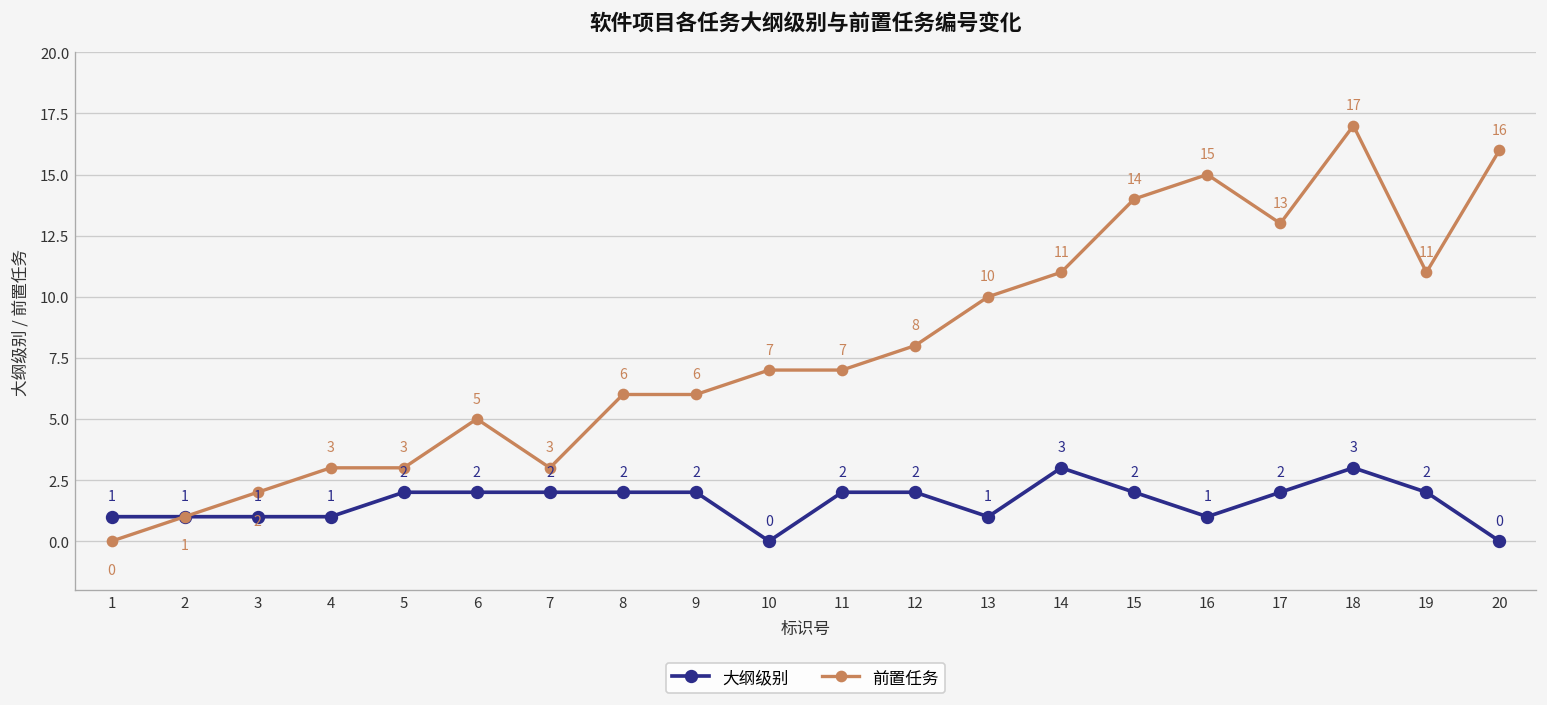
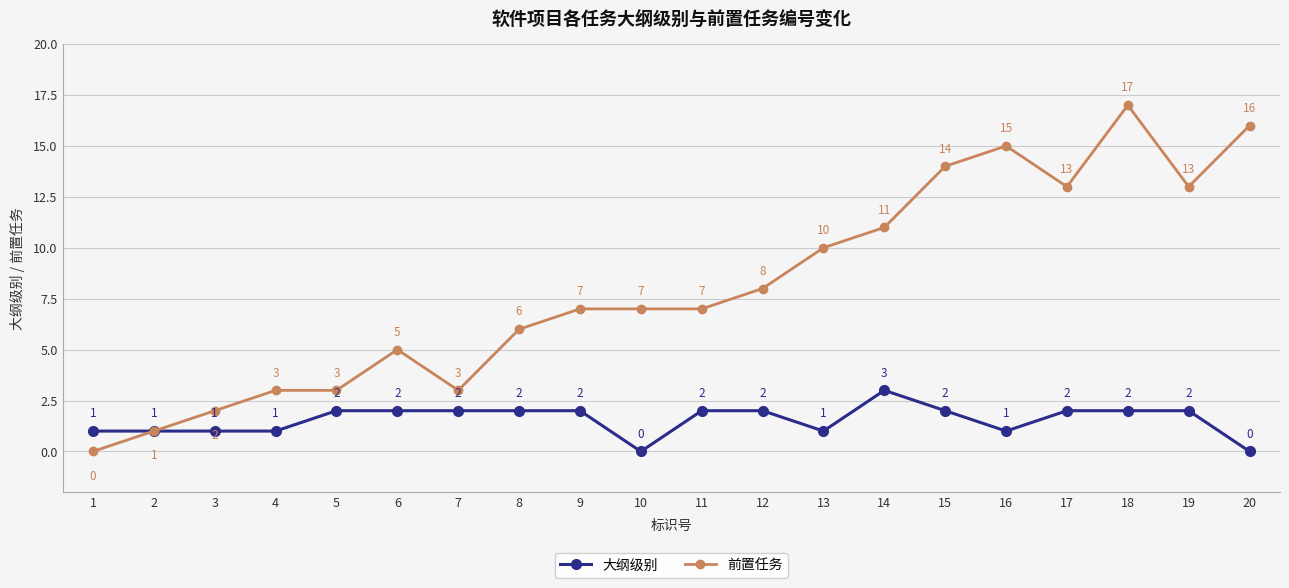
  {
    "大纲级别": {
      "1": 1,
      "4": 1,
      "6": 2,
      "8": 2,
      "9": 2,
      "10": 0,
      "11": 2,
      "12": 2,
      "13": 1,
      "14": 3,
      "15": 2,
      "16": 1,
      "17": 2,
-     "18": 3,
+     "18": 2,
      "19": 2,
      "20": 0
    },
    "前置任务": {
      "1": 0,
      "4": 3,
      "5": 3,
      "6": 5,
      "7": 3,
      "8": 6,
-     "9": 6,
+     "9": 7,
      "10": 7,
      "11": 7,
      "12": 8,
      "13": 10,
      "14": 11,
      "15": 14,
      "16": 15,
      "17": 13,
      "18": 17,
-     "19": 11,
+     "19": 13,
      "20": 16
    }
  }
